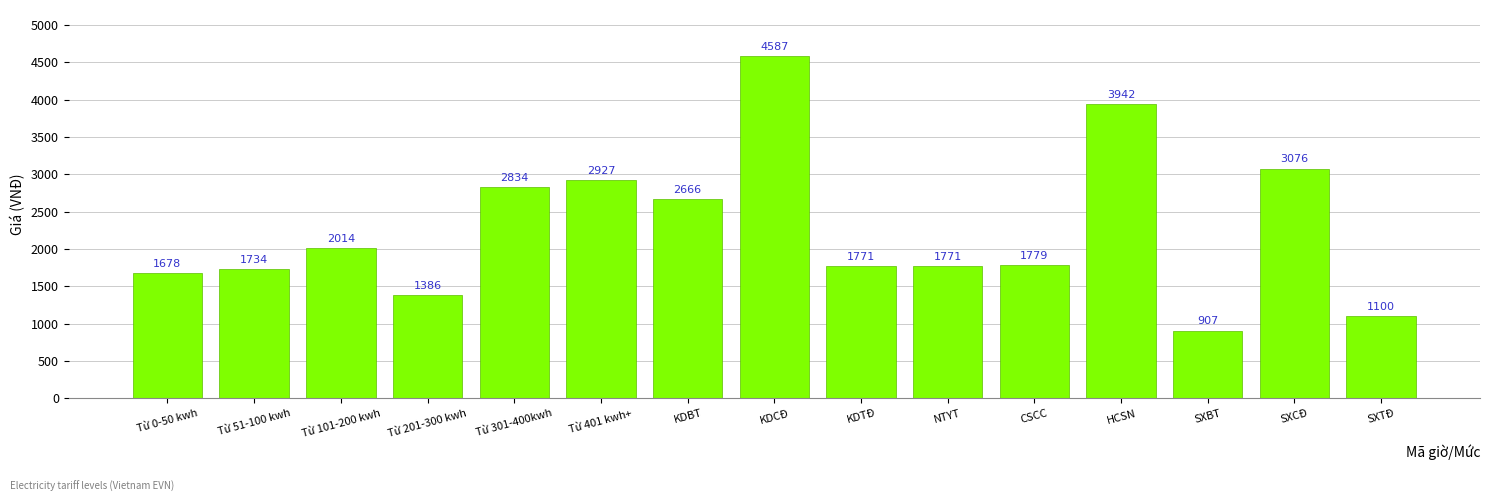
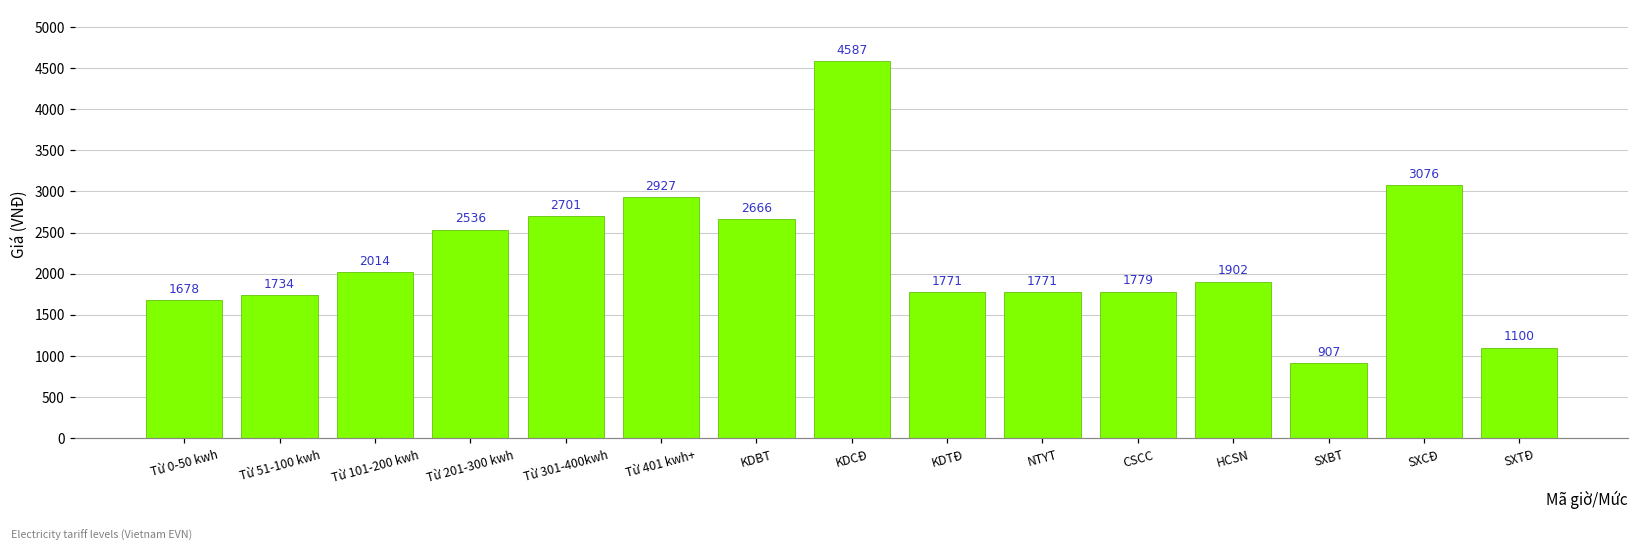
  {
    "Từ 0-50 kwh": 1678,
    "Từ 51-100 kwh": 1734,
    "Từ 101-200 kwh": 2014,
-   "Từ 201-300 kwh": 1386,
-   "Từ 301-400kwh": 2834,
+   "Từ 201-300 kwh": 2536,
+   "Từ 301-400kwh": 2701,
    "Từ 401 kwh+": 2927,
    "KDBT": 2666,
    "KDCĐ": 4587,
    "KDTĐ": 1771,
    "NTYT": 1771,
    "CSCC": 1779,
-   "HCSN": 3942,
+   "HCSN": 1902,
    "SXBT": 907,
    "SXCĐ": 3076,
    "SXTĐ": 1100
  }
